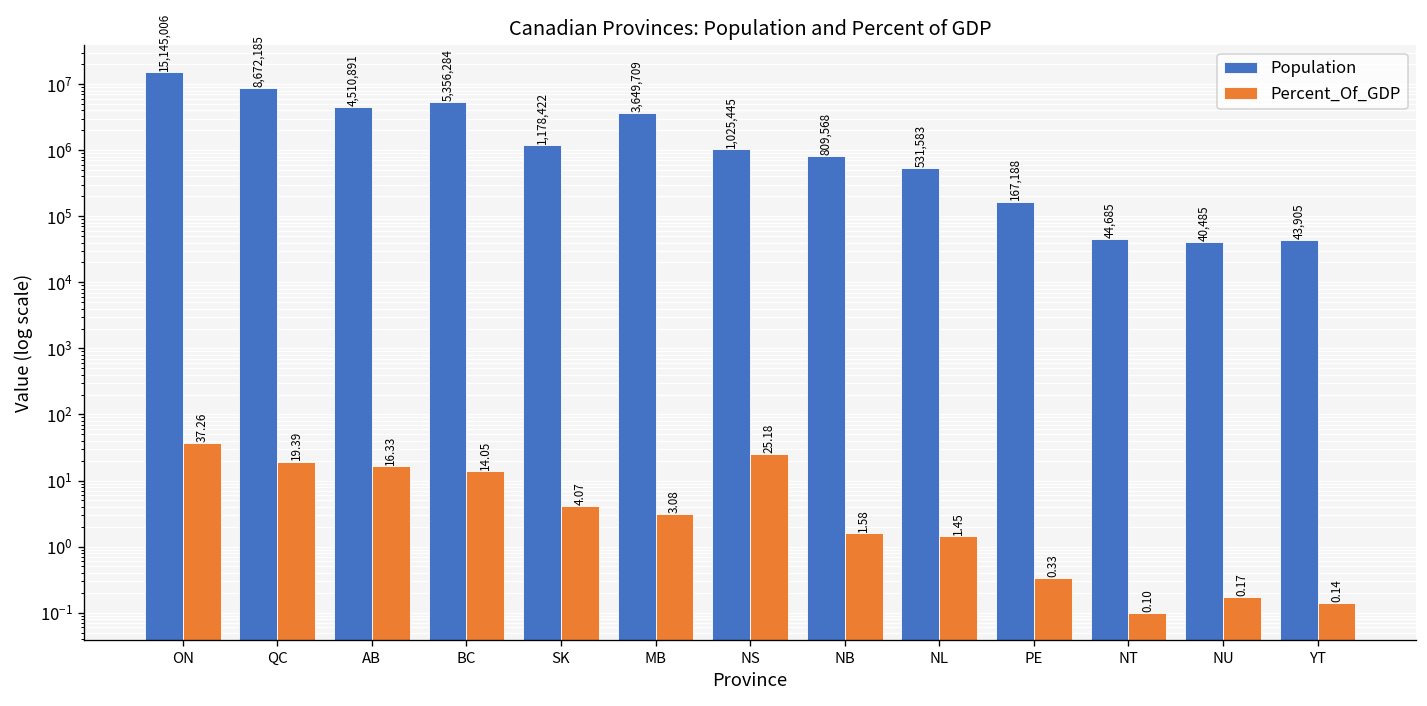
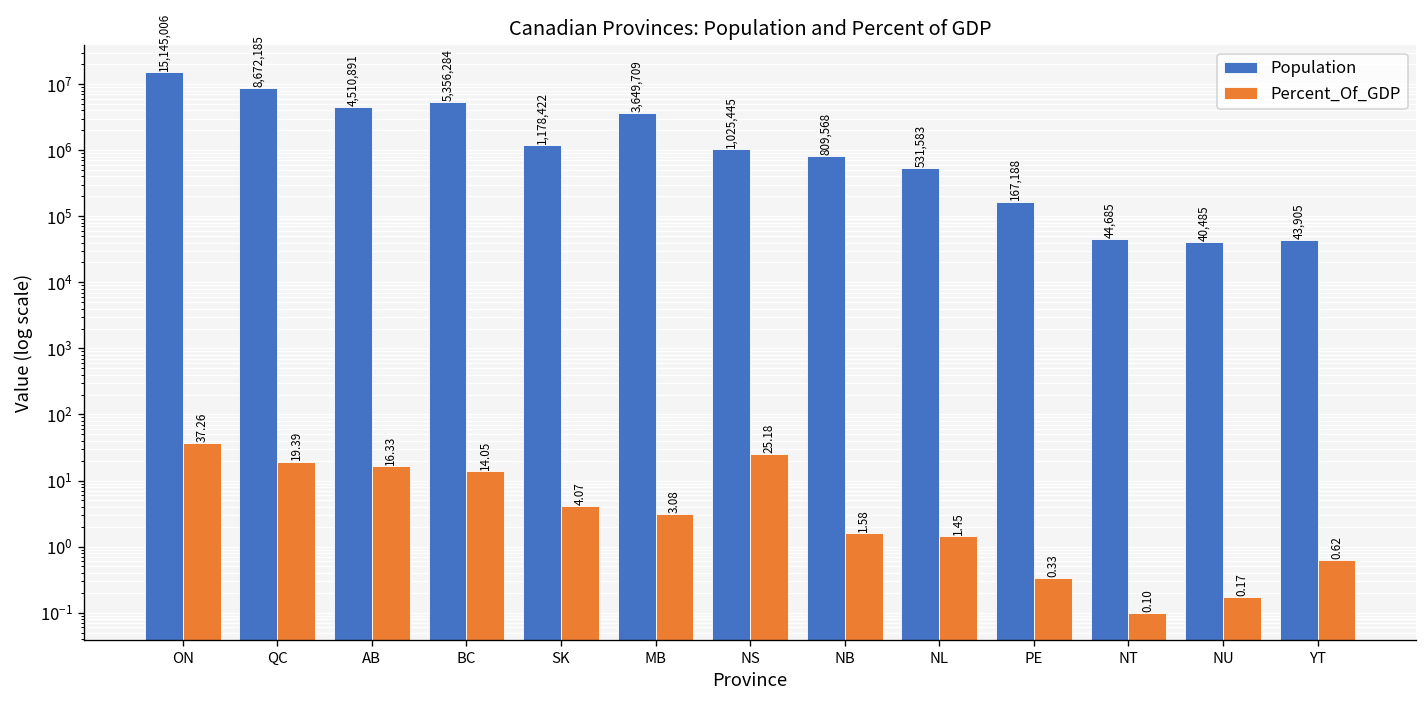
  {
    "Population": {
      "ON": "15,145,006",
      "QC": "8,672,185",
      "AB": "4,510,891",
      "BC": "5,356,284",
      "SK": "1,178,422",
      "MB": "3,649,709",
      "NS": "1,025,445",
      "NB": "809,568",
      "NL": "531,583",
      "PE": "167,188",
      "NT": "44,685",
      "NU": "40,485",
      "YT": "43,905"
    },
    "Percent_Of_GDP": {
      "ON": "37.26",
      "QC": "19.39",
      "AB": "16.33",
      "BC": "14.05",
      "SK": "4.07",
      "MB": "3.08",
      "NS": "25.18",
      "NB": "1.58",
      "NL": "1.45",
      "PE": "0.33",
      "NT": "0.10",
      "NU": "0.17",
-     "YT": "0.14"
+     "YT": "0.62"
    }
  }
